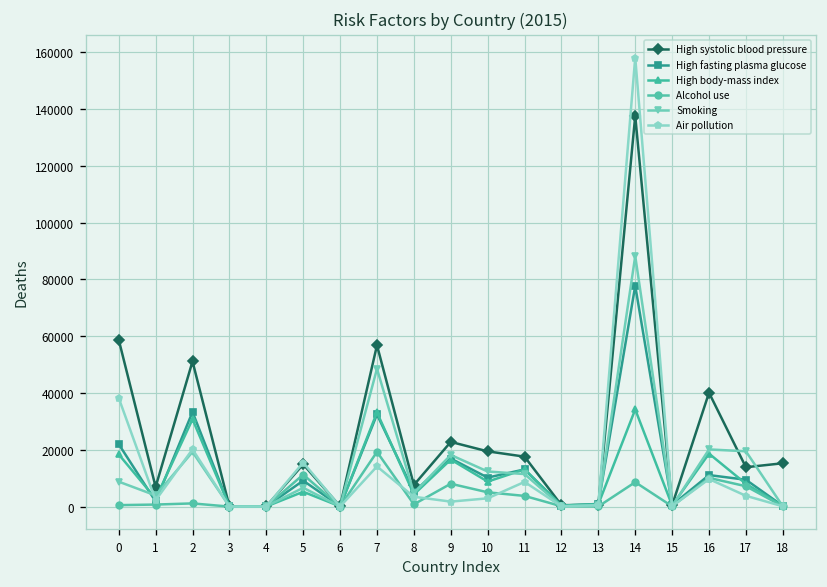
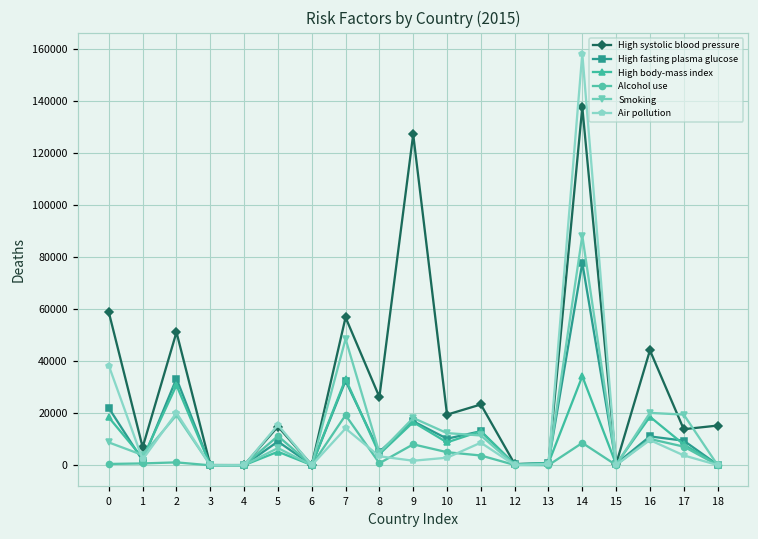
  {
    "High systolic blood pressure": {
      "0": 59000,
      "1": 7000,
      "2": 51000,
      "7": 57000,
-     "8": 8000,
-     "9": 23000,
+     "8": 26000,
+     "9": 127000,
      "10": 19000,
-     "11": 18000,
+     "11": 23000,
      "14": 138000,
-     "16": 40000,
+     "16": 44000,
      "17": 14000,
      "18": 15000
    }
  }
